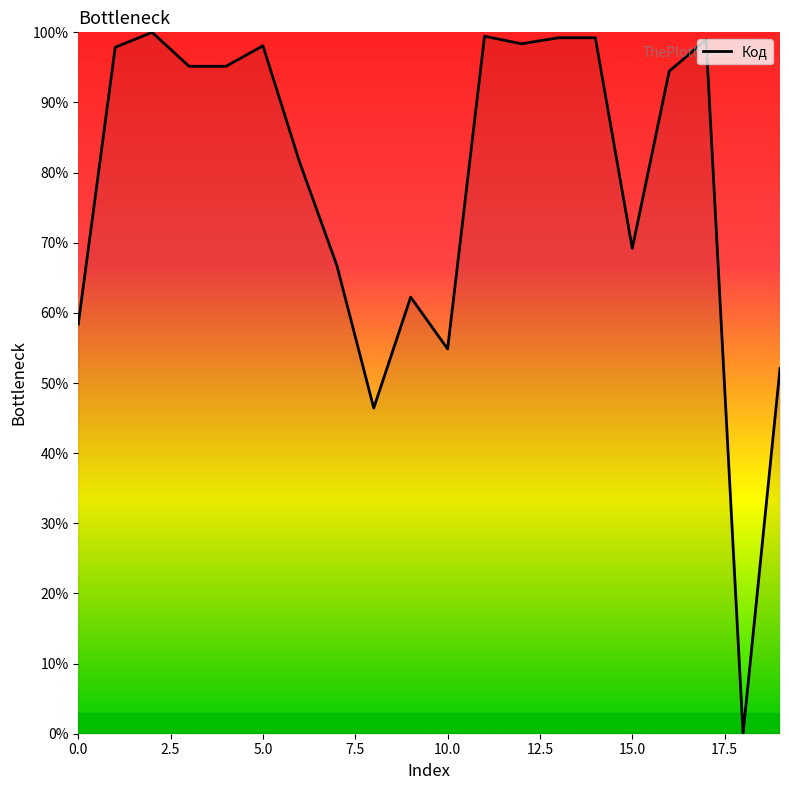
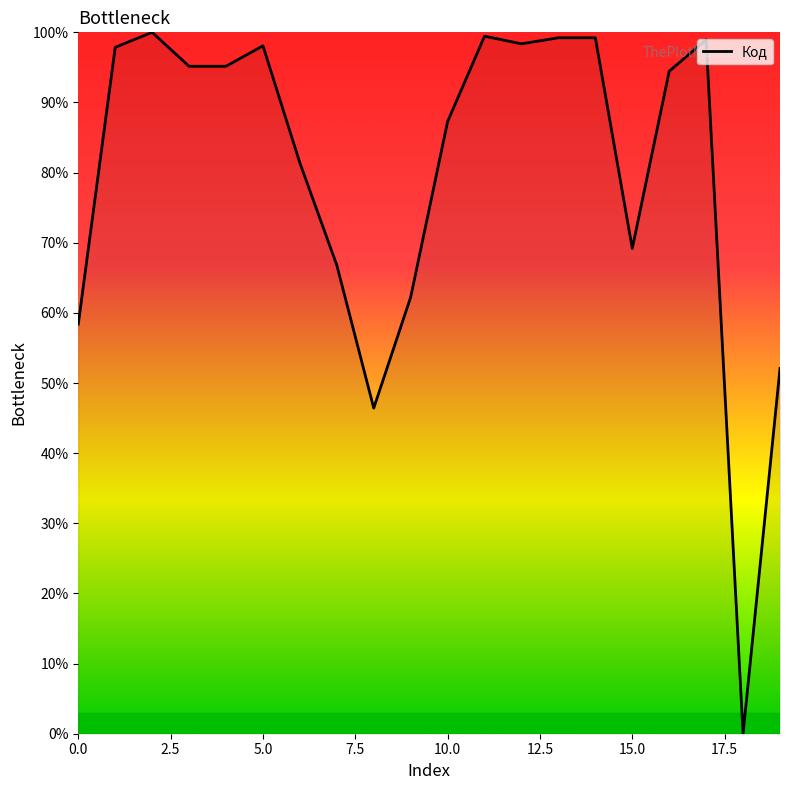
  {
    "0.0": "58%",
    "5.0": "98%",
-   "10.0": "55%",
+   "10.0": "87%",
    "15.0": "69%"
  }
